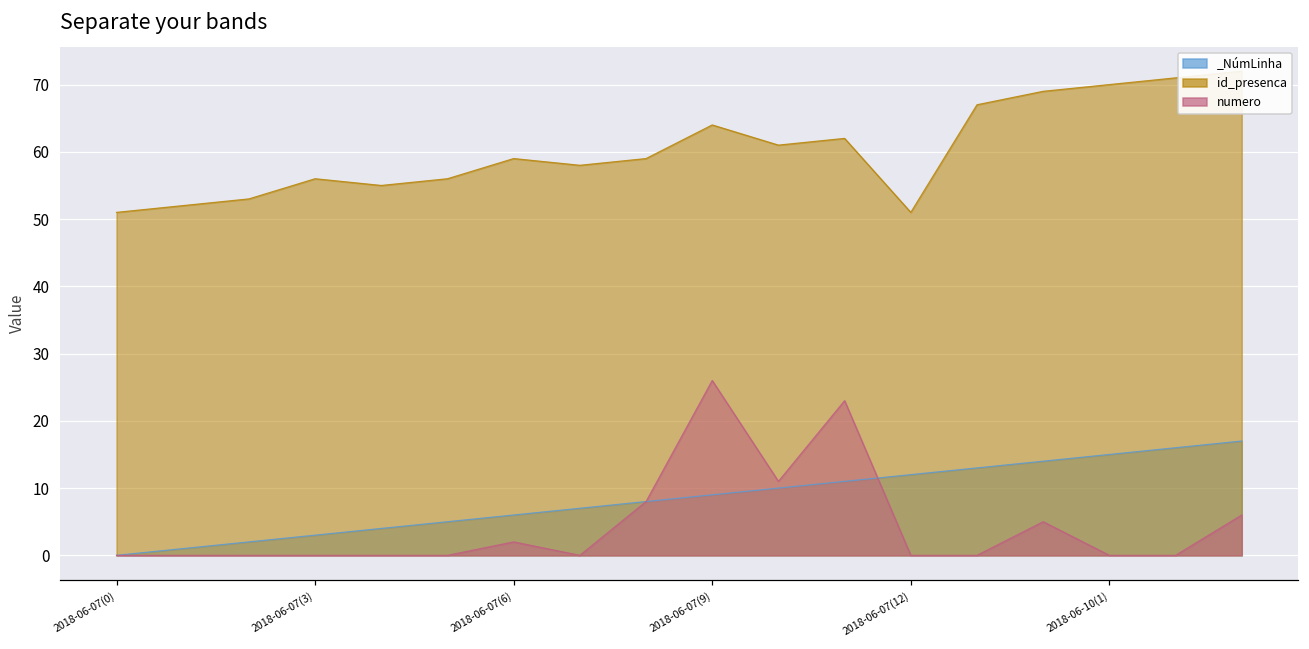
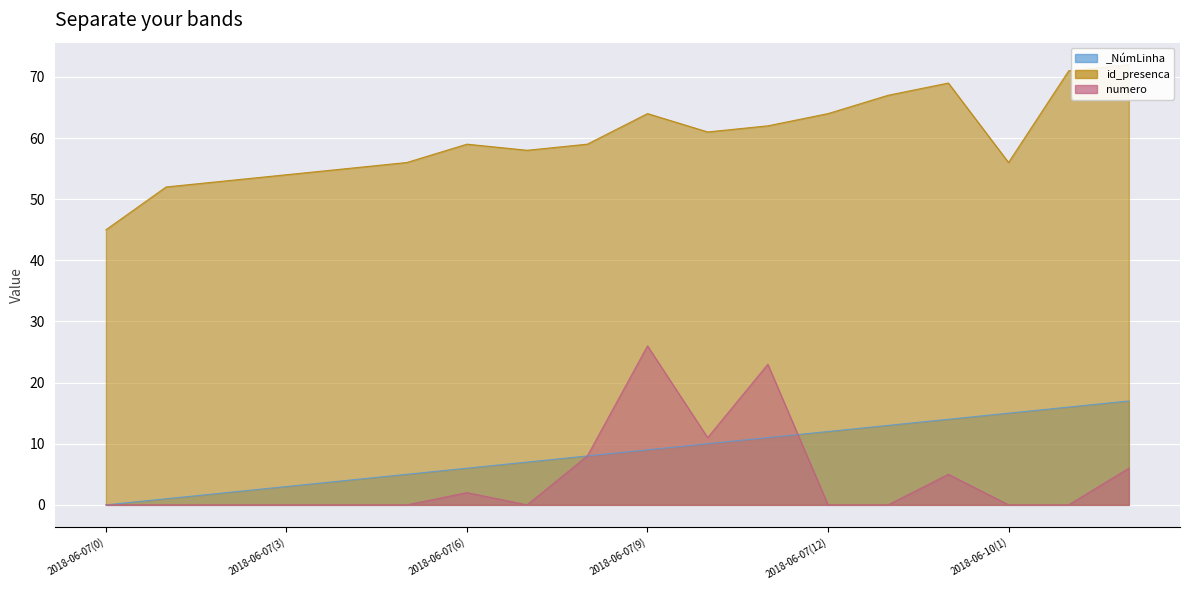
  {
    "id_presenca": {
-     "2018-06-07(0)": 51,
-     "2018-06-07(3)": 56,
+     "2018-06-07(0)": 45,
+     "2018-06-07(3)": 54,
      "2018-06-07(6)": 59,
      "2018-06-07(9)": 64,
-     "2018-06-07(12)": 51,
-     "2018-06-10(1)": 70
+     "2018-06-07(12)": 64,
+     "2018-06-10(1)": 56
    },
    "numero": {
      "2018-06-07(3)": 0,
      "2018-06-07(6)": 2,
      "2018-06-07(9)": 26,
      "2018-06-07(12)": 0,
      "2018-06-10(1)": 0
    }
  }
